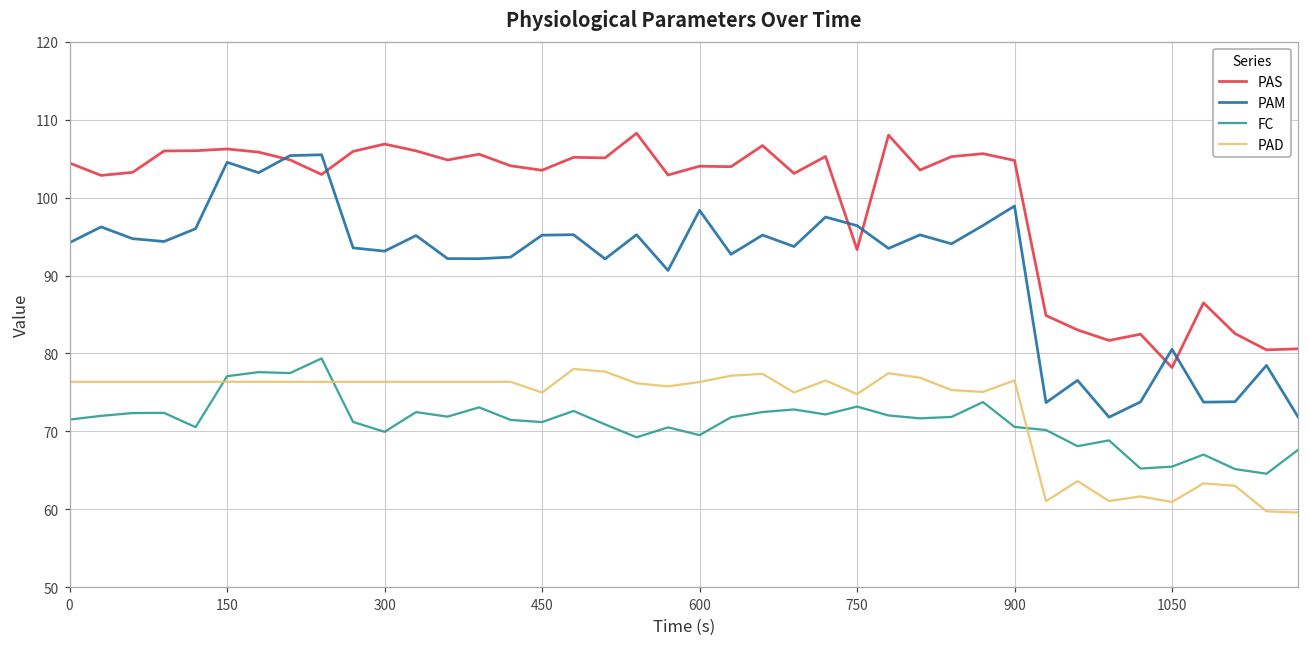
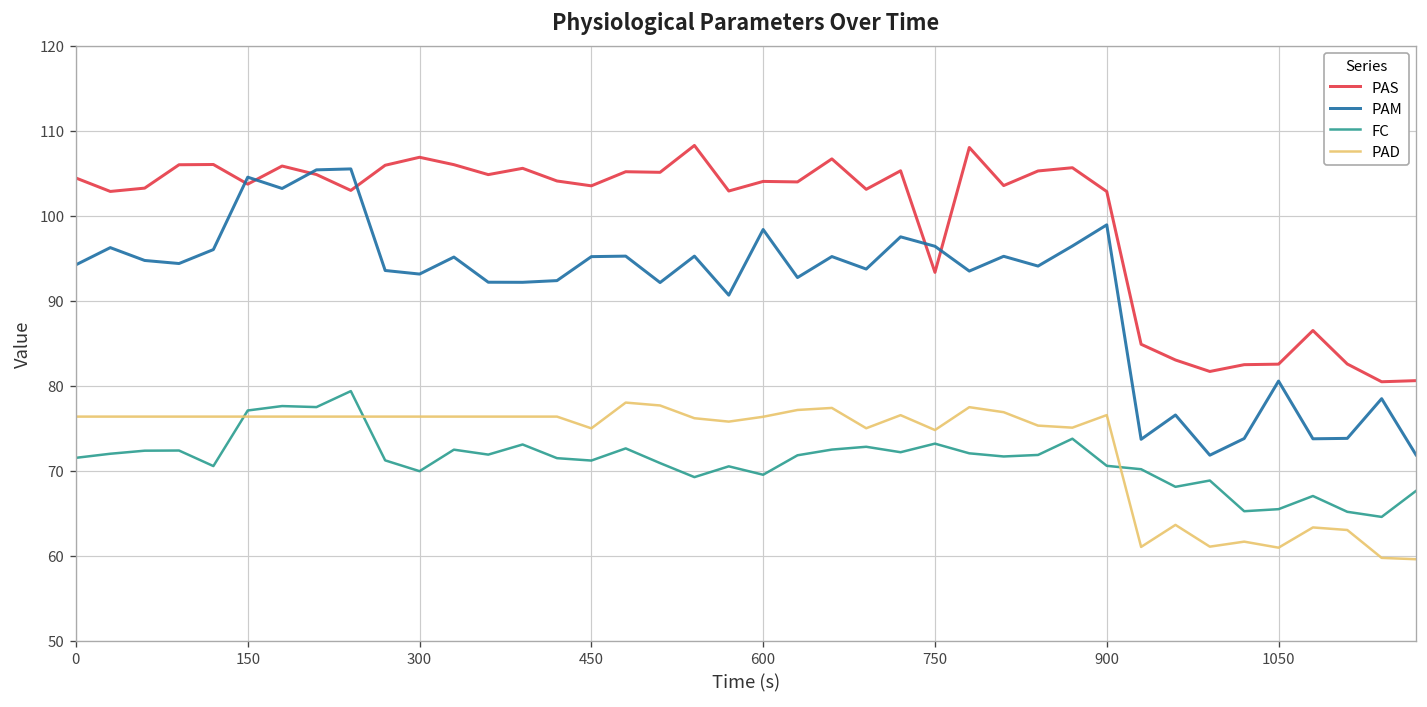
  {
    "PAS": {
      "0": 104,
-     "150": 106,
+     "150": 104,
      "300": 107,
      "450": 104,
      "600": 104,
      "750": 93,
-     "900": 105,
-     "1050": 78
+     "900": 103,
+     "1050": 83
    },
    "PAD": {
      "0": 76,
      "150": 76,
      "300": 76,
      "450": 75,
      "600": 76,
      "750": 75,
      "900": 77,
      "1050": 61
    }
  }
